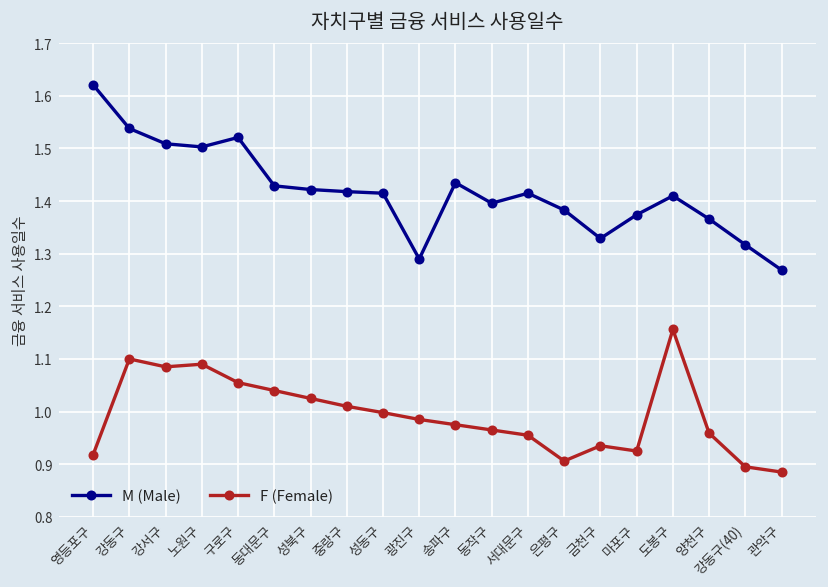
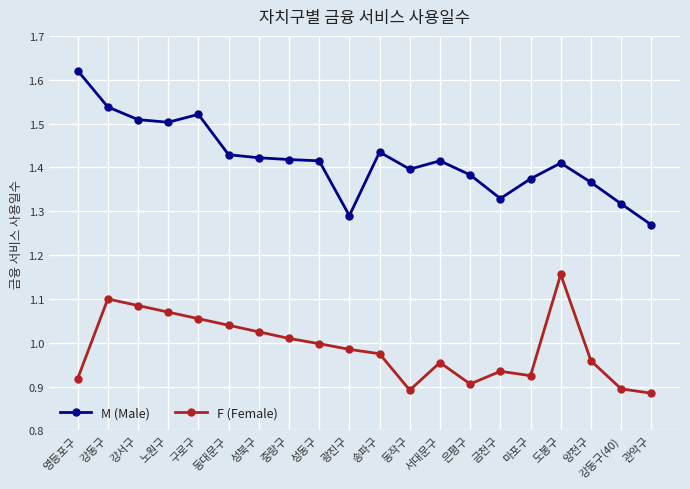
  {
    "M (Male)": {
      "영등포구": 1.62,
      "강동구": 1.54,
      "강서구": 1.51,
      "노원구": 1.50,
      "구로구": 1.52,
      "동대문구": 1.43,
      "성북구": 1.42,
      "중랑구": 1.42,
      "성동구": 1.42,
      "광진구": 1.29,
      "송파구": 1.44,
      "동작구": 1.40,
      "서대문구": 1.42,
      "은평구": 1.38,
      "금천구": 1.33,
      "마포구": 1.37,
      "도봉구": 1.41,
      "양천구": 1.37,
      "강동구(40)": 1.32,
      "관악구": 1.27
    },
    "F (Female)": {
      "영등포구": 0.92,
      "강동구": 1.10,
      "강서구": 1.09,
-     "노원구": 1.09,
+     "노원구": 1.07,
      "구로구": 1.06,
      "동대문구": 1.04,
      "성북구": 1.03,
      "중랑구": 1.01,
      "성동구": 1.00,
      "광진구": 0.99,
      "송파구": 0.98,
-     "동작구": 0.97,
+     "동작구": 0.89,
      "서대문구": 0.96,
      "은평구": 0.91,
      "금천구": 0.94,
      "마포구": 0.93,
      "도봉구": 1.16,
      "양천구": 0.96,
      "강동구(40)": 0.90,
      "관악구": 0.89
    }
  }
